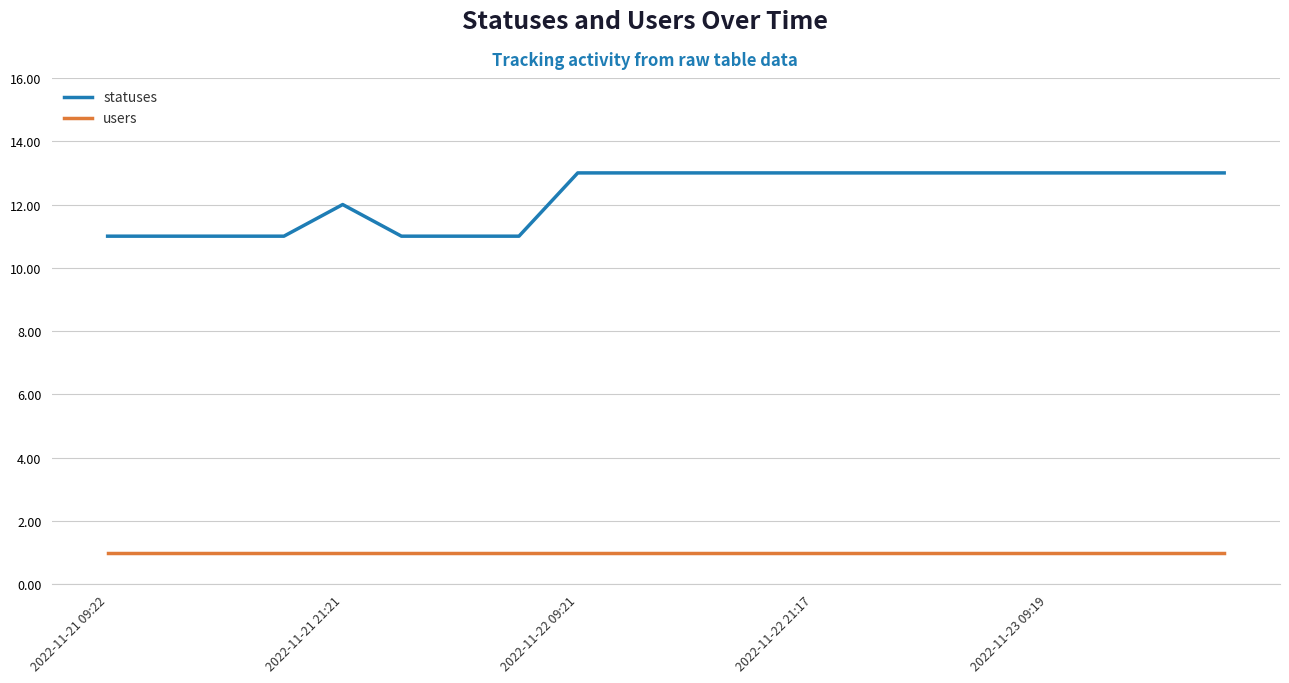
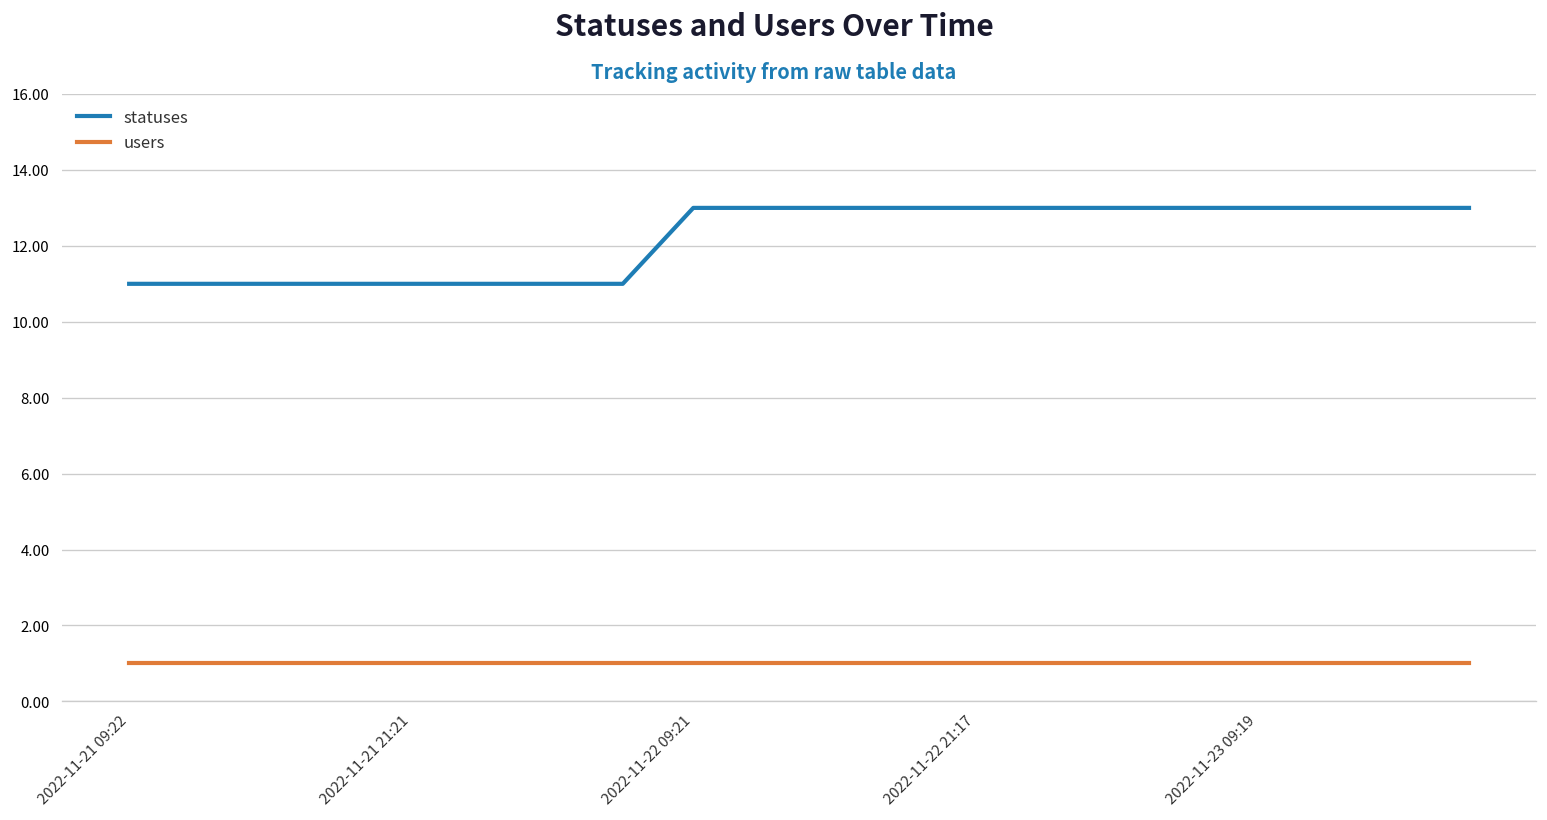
  {
    "statuses": {
      "2022-11-21 09:22": 11,
-     "2022-11-21 21:21": 12,
+     "2022-11-21 21:21": 11,
      "2022-11-22 09:21": 13,
      "2022-11-22 21:17": 13,
      "2022-11-23 09:19": 13
    },
    "users": {
      "2022-11-21 09:22": 1,
      "2022-11-21 21:21": 1,
      "2022-11-22 09:21": 1,
      "2022-11-22 21:17": 1,
      "2022-11-23 09:19": 1
    }
  }
